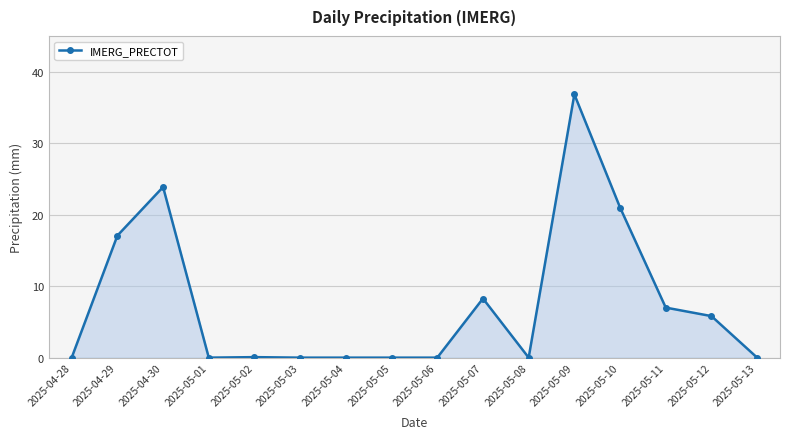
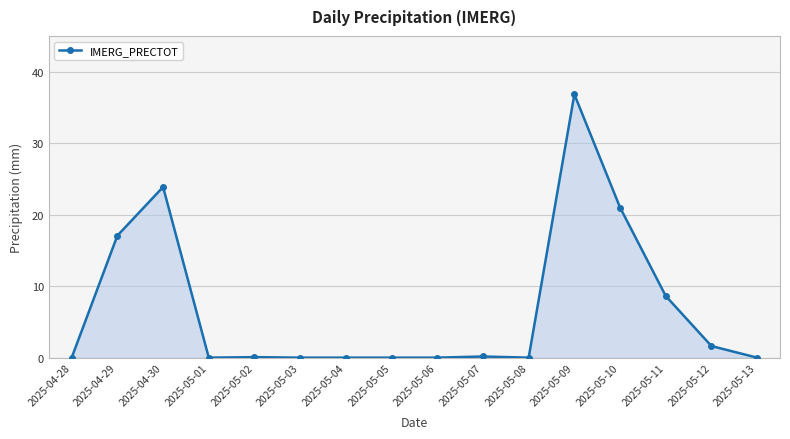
  {
    "2025-04-28": 0,
    "2025-04-29": 17,
    "2025-04-30": 24,
    "2025-05-01": 0,
    "2025-05-02": 0,
    "2025-05-03": 0,
    "2025-05-04": 0,
    "2025-05-05": 0,
    "2025-05-06": 0,
-   "2025-05-07": 8,
+   "2025-05-07": 0,
    "2025-05-08": 0,
    "2025-05-09": 37,
    "2025-05-10": 21,
-   "2025-05-11": 7,
-   "2025-05-12": 6,
+   "2025-05-11": 9,
+   "2025-05-12": 2,
    "2025-05-13": 0
  }
